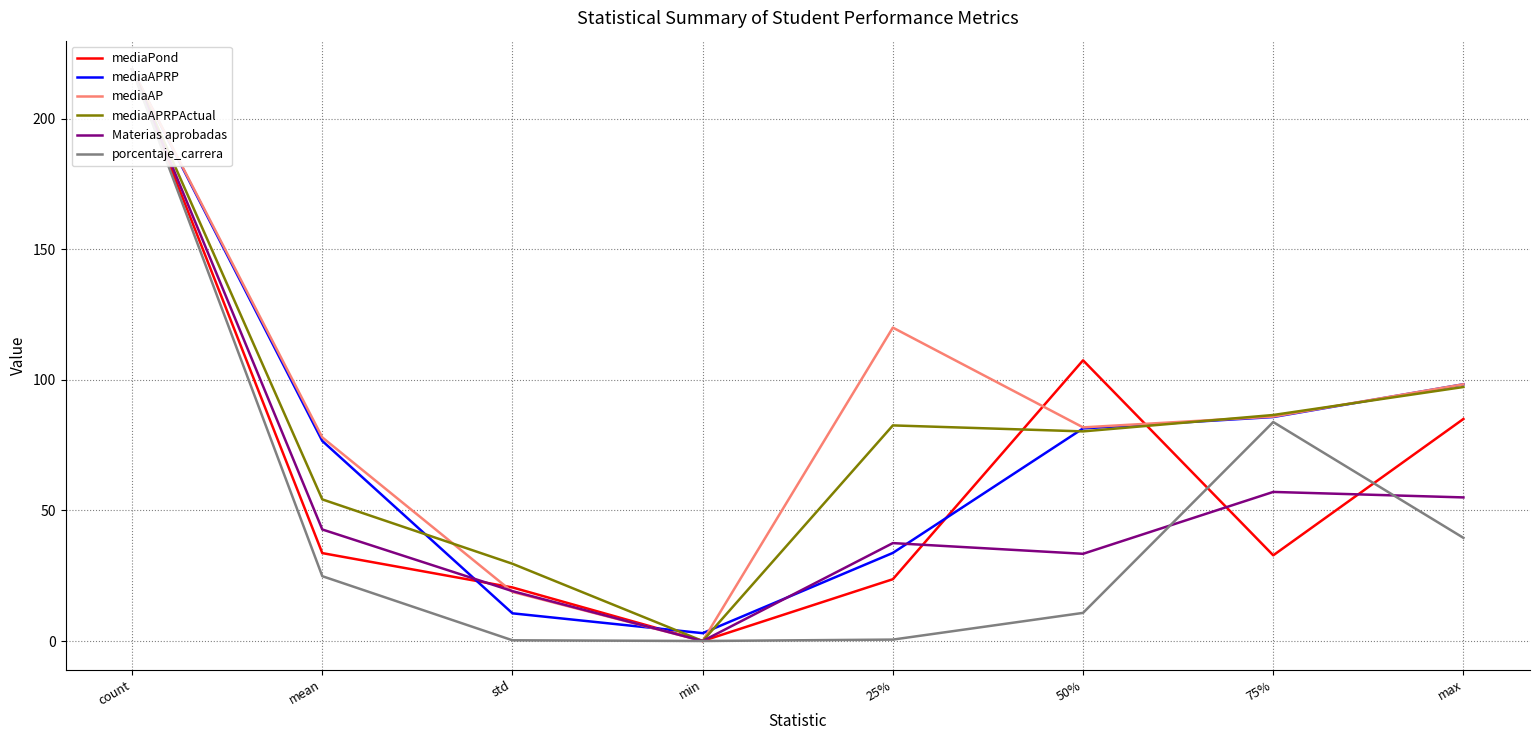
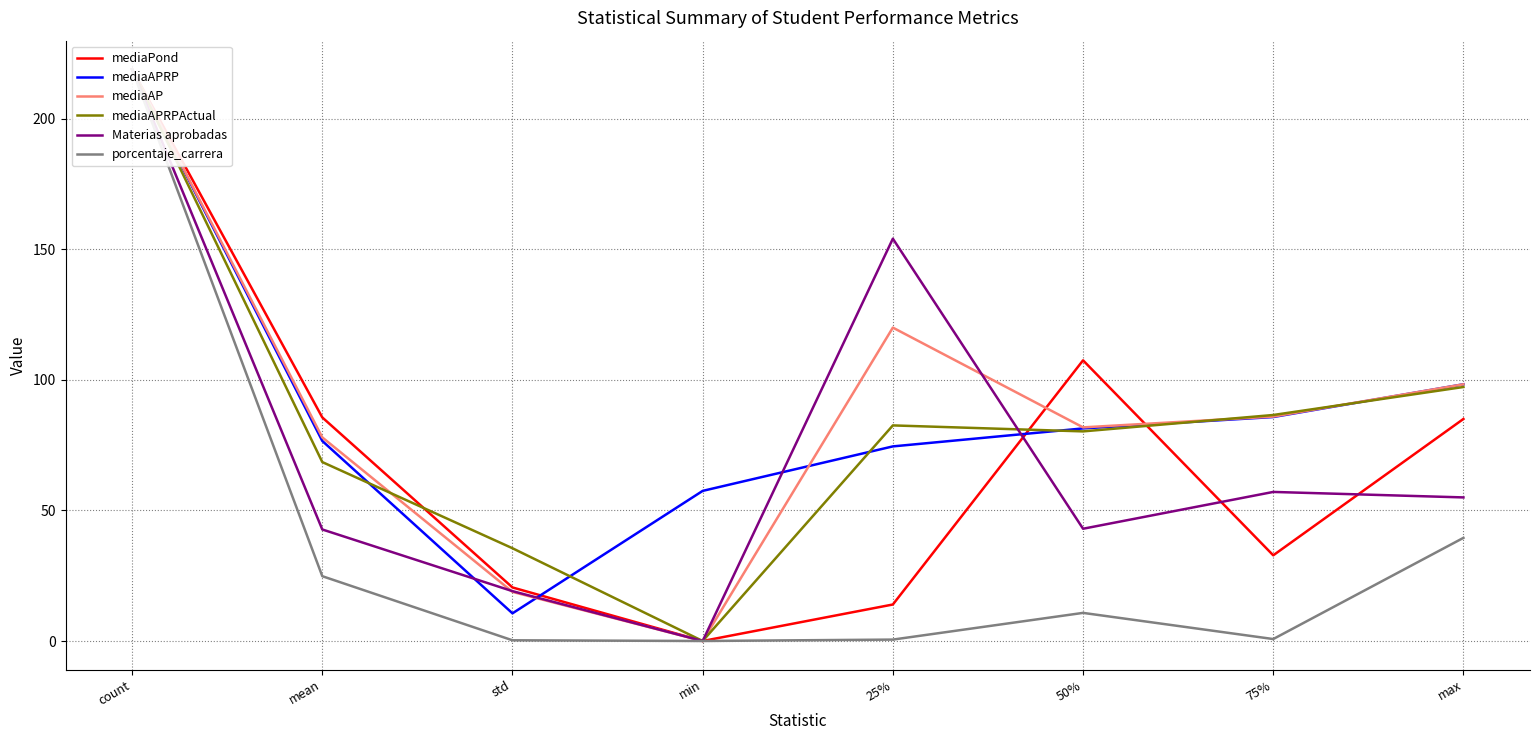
  {
    "mediaPond": {
-     "mean": 34,
+     "mean": 86,
      "std": 21,
-     "25%": 24,
+     "25%": 14,
      "50%": 108,
      "75%": 33,
      "max": 85
    },
    "mediaAPRP": {
      "mean": 77,
      "std": 11,
-     "min": 3,
-     "25%": 34
+     "min": 58,
+     "25%": 75
    },
    "mediaAP": {
      "mean": 78,
      "25%": 120
    },
    "mediaAPRPActual": {
-     "mean": 54,
-     "std": 30,
+     "mean": 69,
+     "std": 36,
      "25%": 83,
      "50%": 80,
      "max": 97
    },
    "Materias aprobadas": {
      "mean": 43,
-     "25%": 38,
-     "50%": 33,
+     "25%": 154,
+     "50%": 43,
      "75%": 57,
      "max": 55
    },
    "porcentaje_carrera": {
      "mean": 25,
      "std": 0,
      "25%": 1,
      "50%": 11,
-     "75%": 84,
+     "75%": 1,
      "max": 40
    }
  }
